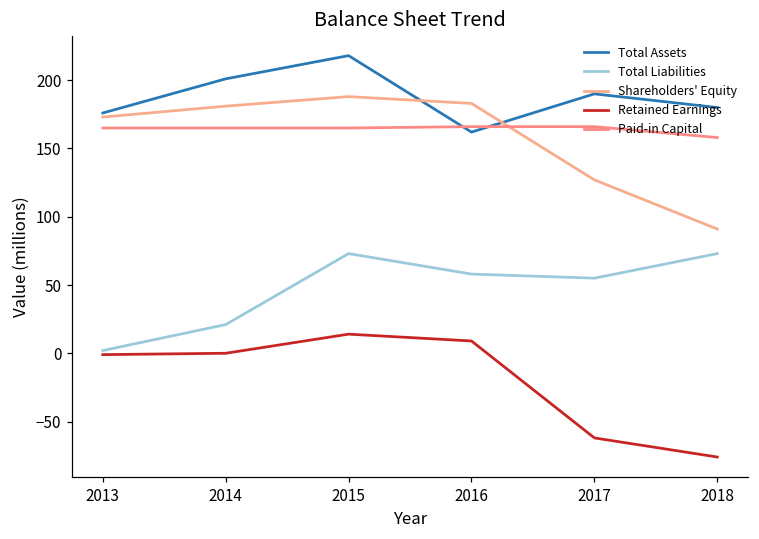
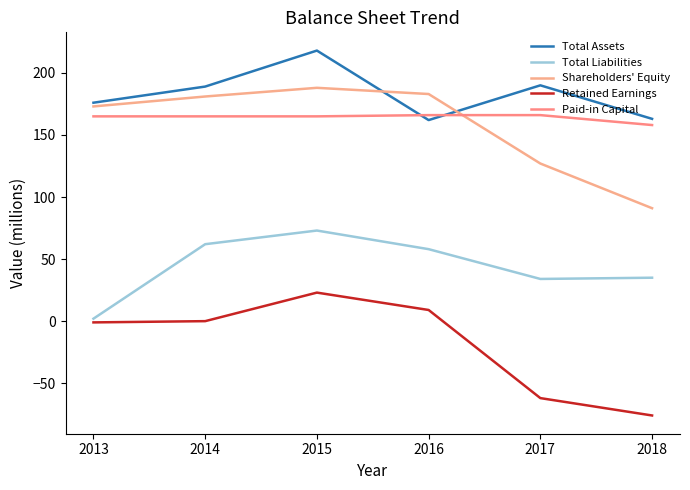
  {
    "Total Assets": {
      "2013": 176,
-     "2014": 201,
+     "2014": 189,
      "2015": 218,
      "2016": 162,
      "2017": 190,
-     "2018": 180
+     "2018": 163
    },
    "Total Liabilities": {
      "2013": 2,
-     "2014": 21,
+     "2014": 62,
      "2015": 73,
      "2016": 58,
-     "2017": 55,
-     "2018": 73
+     "2017": 34,
+     "2018": 35
    },
    "Retained Earnings": {
      "2013": -1,
      "2014": 0,
-     "2015": 14,
+     "2015": 23,
      "2016": 9,
      "2017": -62,
      "2018": -76
    }
  }
